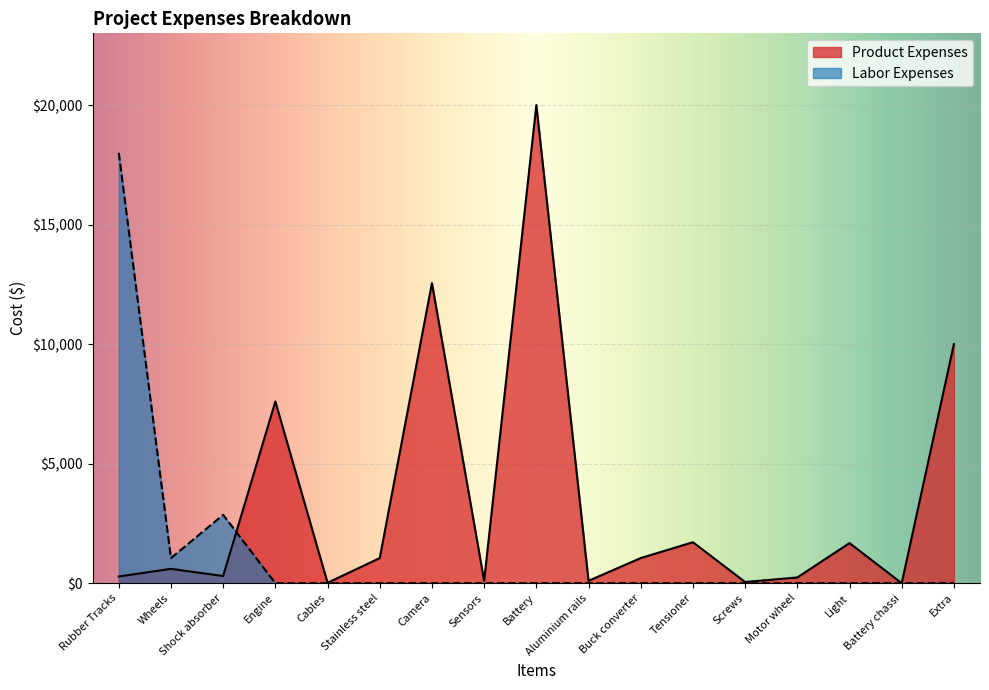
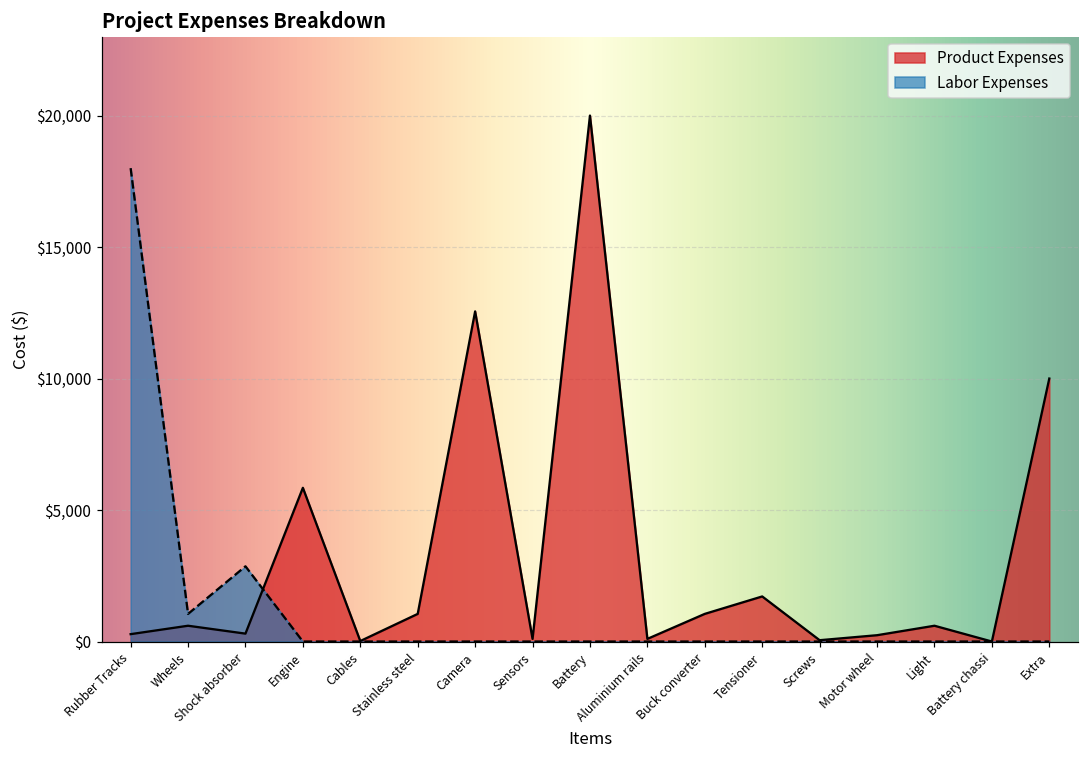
  {
    "Product Expenses": {
      "Rubber Tracks": "$300",
      "Wheels": "$600",
      "Shock absorber": "$300",
-     "Engine": "$7,600",
+     "Engine": "$5,800",
      "Stainless steel": "$1,100",
      "Camera": "$12,600",
      "Battery": "$20,000",
      "Buck converter": "$1,100",
      "Tensioner": "$1,700",
      "Motor wheel": "$200",
-     "Light": "$1,700",
+     "Light": "$600",
      "Extra": "$10,000"
    },
    "Labor Expenses": {
      "Rubber Tracks": "$18,000",
      "Wheels": "$1,100",
      "Shock absorber": "$2,900",
      "Engine": "$0",
      "Stainless steel": "$0",
      "Camera": "$0",
      "Battery": "$0",
      "Buck converter": "$0",
      "Tensioner": "$0",
      "Motor wheel": "$0",
      "Light": "$0",
      "Extra": "$0"
    }
  }
